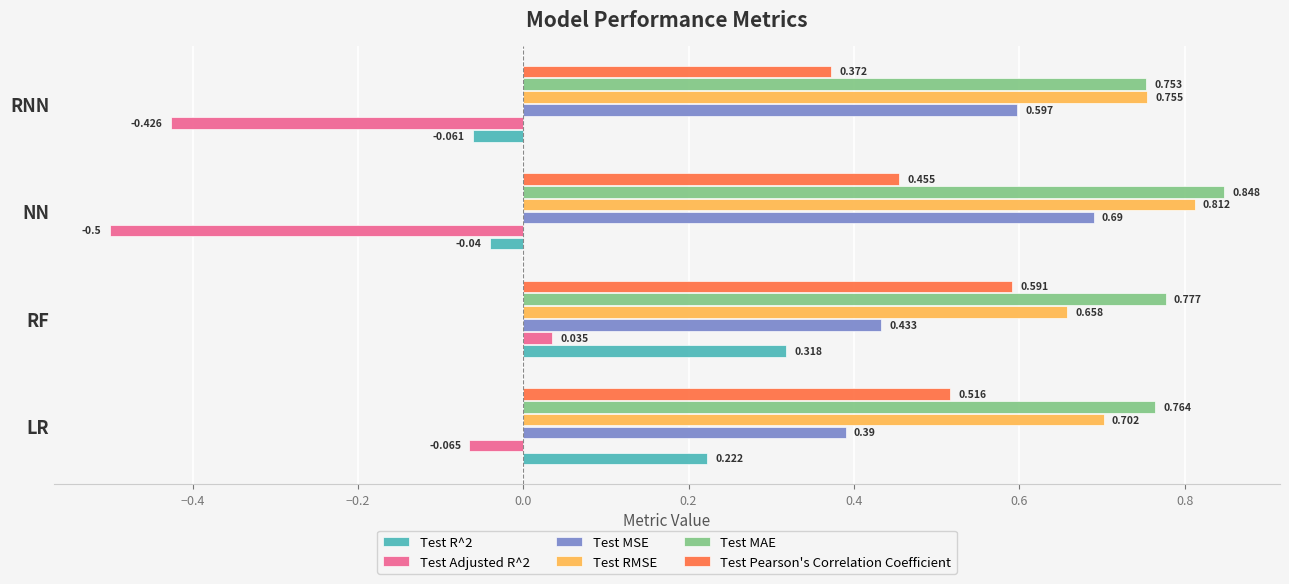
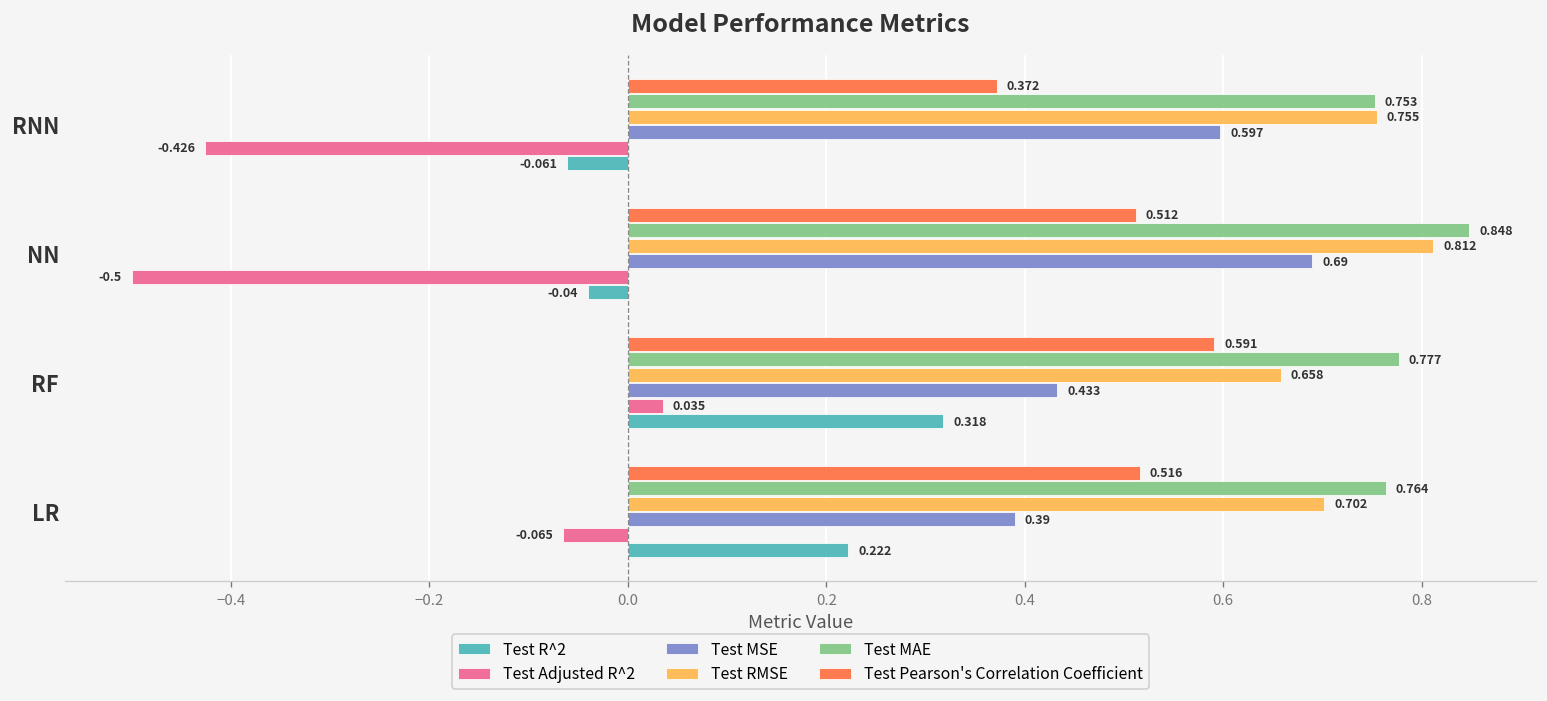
  {
    "Test R^2": {
      "RNN": -0.061,
      "NN": -0.04,
      "RF": 0.318,
      "LR": 0.222
    },
    "Test Adjusted R^2": {
      "RNN": -0.426,
      "NN": -0.5,
      "RF": 0.035,
      "LR": -0.065
    },
    "Test MSE": {
      "RNN": 0.597,
      "NN": 0.69,
      "RF": 0.433,
      "LR": 0.39
    },
    "Test RMSE": {
      "RNN": 0.755,
      "NN": 0.812,
      "RF": 0.658,
      "LR": 0.702
    },
    "Test MAE": {
      "RNN": 0.753,
      "NN": 0.848,
      "RF": 0.777,
      "LR": 0.764
    },
    "Test Pearson's Correlation Coefficient": {
      "RNN": 0.372,
-     "NN": 0.455,
+     "NN": 0.512,
      "RF": 0.591,
      "LR": 0.516
    }
  }
